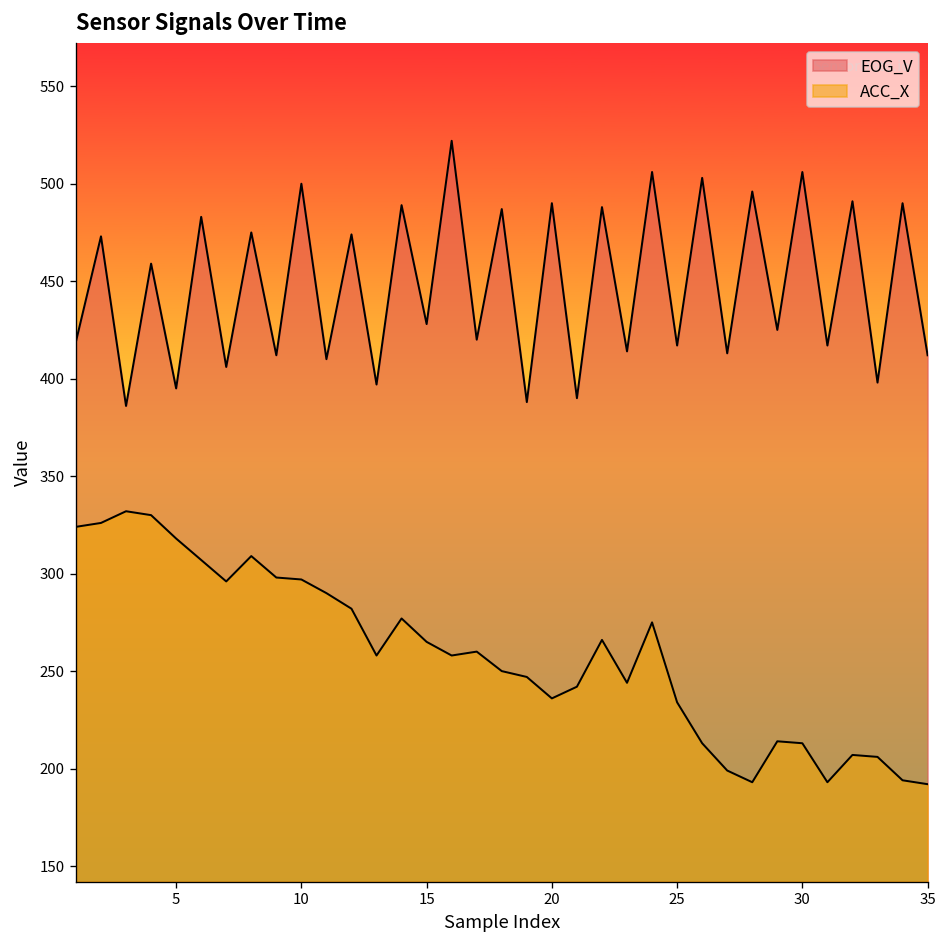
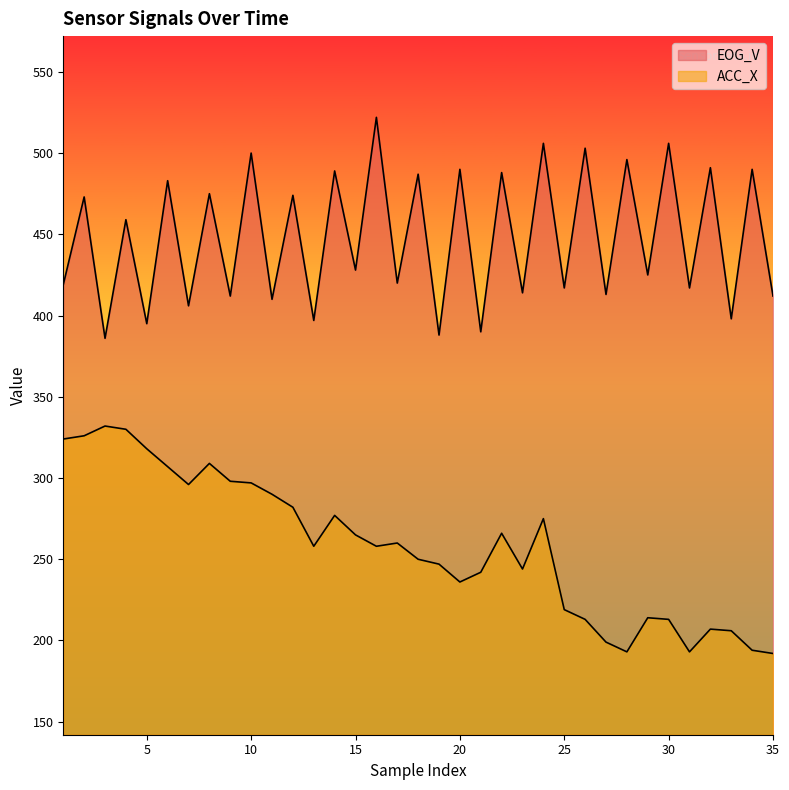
  {
    "EOG_V": {
      "5": 395,
      "10": 500,
      "15": 428,
      "20": 490,
      "25": 417,
      "30": 506,
      "35": 412
    },
    "ACC_X": {
      "5": 318,
      "10": 297,
      "15": 265,
      "20": 236,
-     "25": 234,
+     "25": 219,
      "30": 213,
      "35": 192
    }
  }
